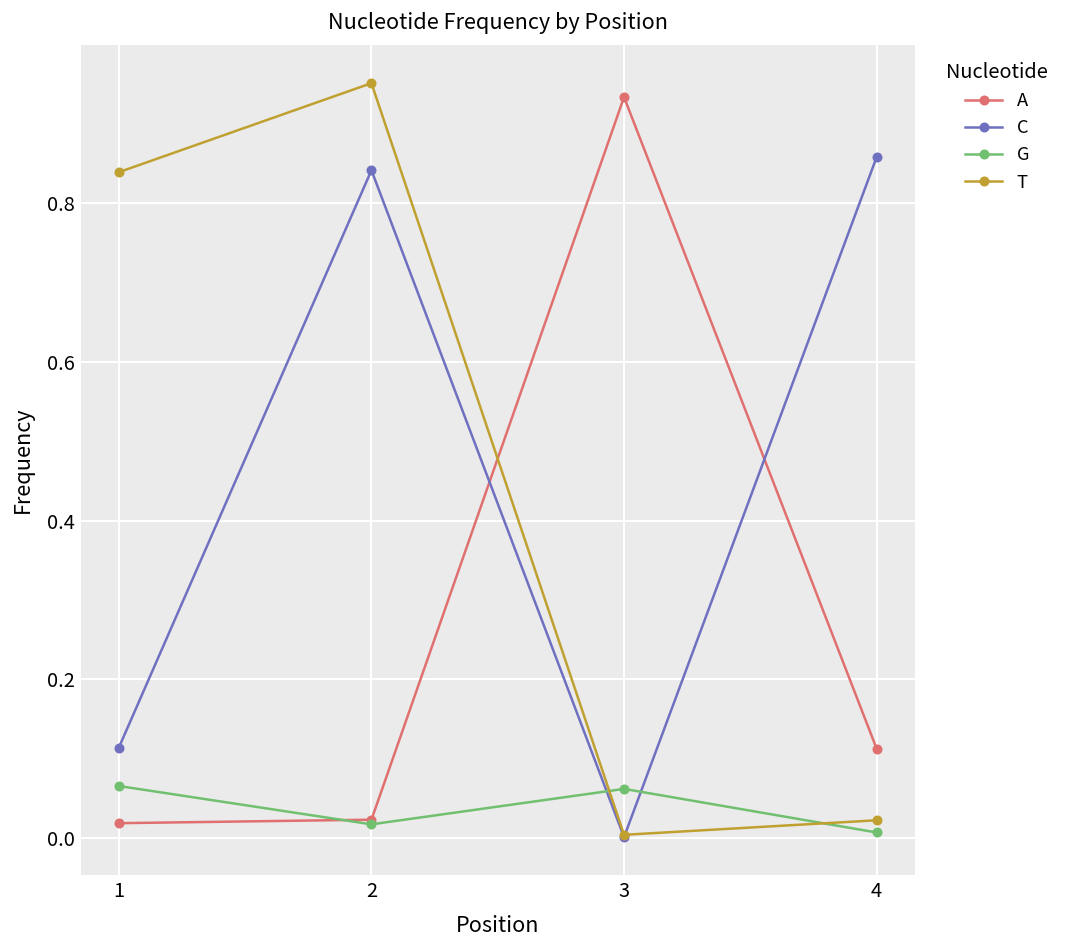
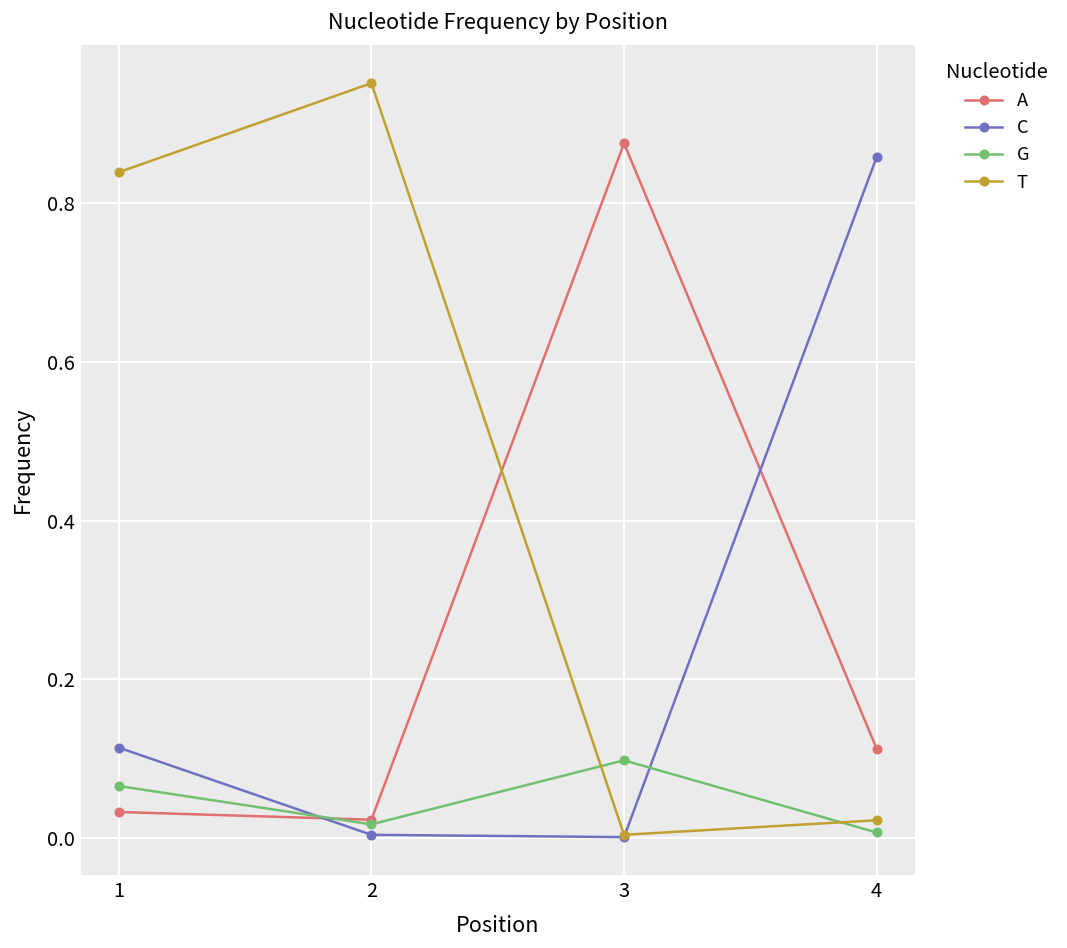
  {
    "A": {
-     "1": 0.02,
+     "1": 0.03,
      "2": 0.02,
-     "3": 0.93,
+     "3": 0.88,
      "4": 0.11
    },
    "C": {
      "1": 0.11,
-     "2": 0.84,
+     "2": 0.00,
      "4": 0.86
    },
    "G": {
      "1": 0.07,
      "2": 0.02,
-     "3": 0.06,
+     "3": 0.10,
      "4": 0.01
    },
    "T": {
      "1": 0.84,
      "2": 0.95,
      "4": 0.02
    }
  }
